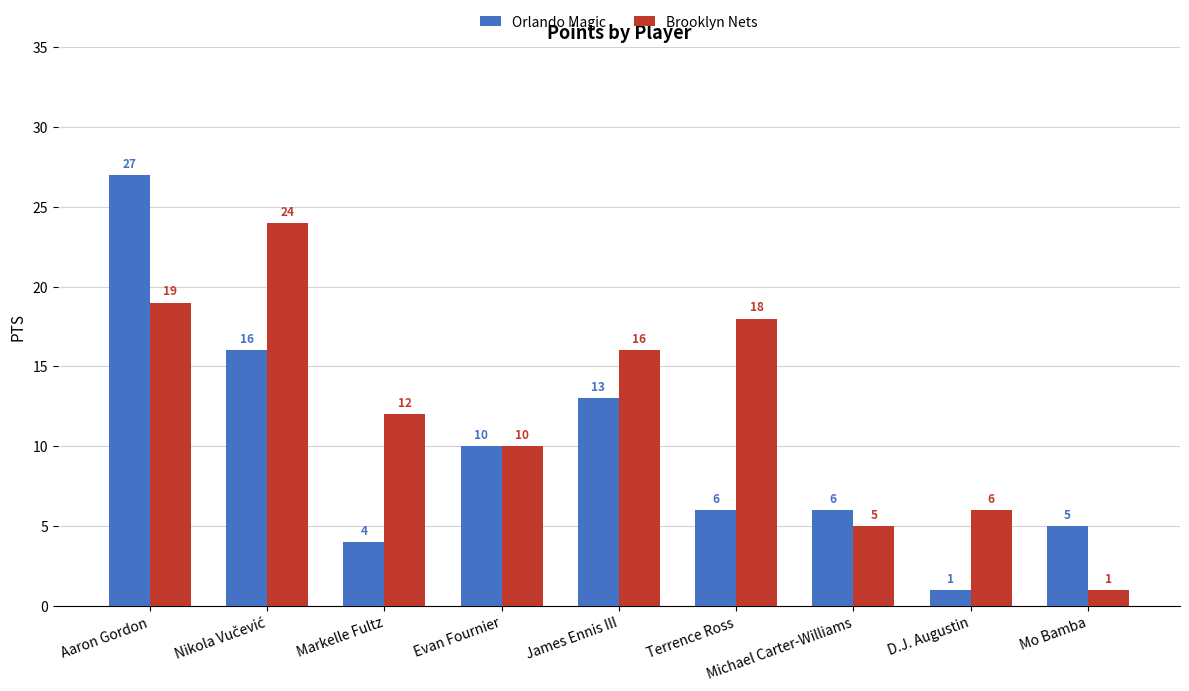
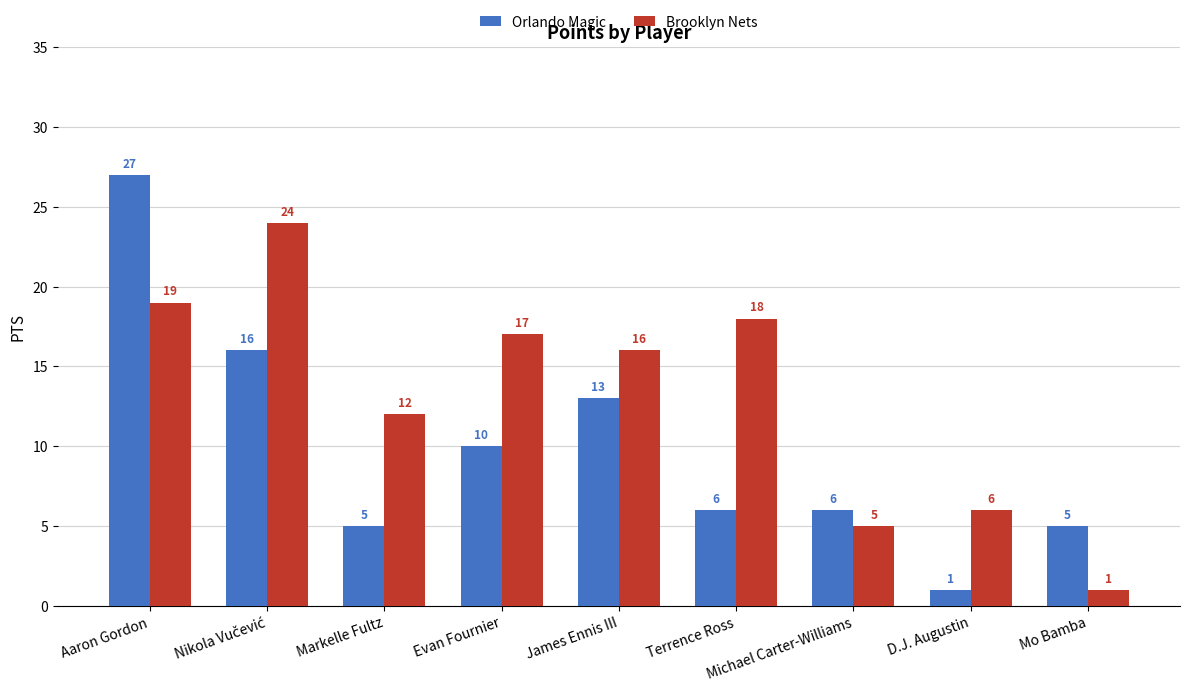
  {
    "Orlando Magic": {
      "Aaron Gordon": 27,
      "Nikola Vučević": 16,
-     "Markelle Fultz": 4,
+     "Markelle Fultz": 5,
      "Evan Fournier": 10,
      "James Ennis III": 13,
      "Terrence Ross": 6,
      "Michael Carter-Williams": 6,
      "D.J. Augustin": 1,
      "Mo Bamba": 5
    },
    "Brooklyn Nets": {
      "Aaron Gordon": 19,
      "Nikola Vučević": 24,
      "Markelle Fultz": 12,
-     "Evan Fournier": 10,
+     "Evan Fournier": 17,
      "James Ennis III": 16,
      "Terrence Ross": 18,
      "Michael Carter-Williams": 5,
      "D.J. Augustin": 6,
      "Mo Bamba": 1
    }
  }
